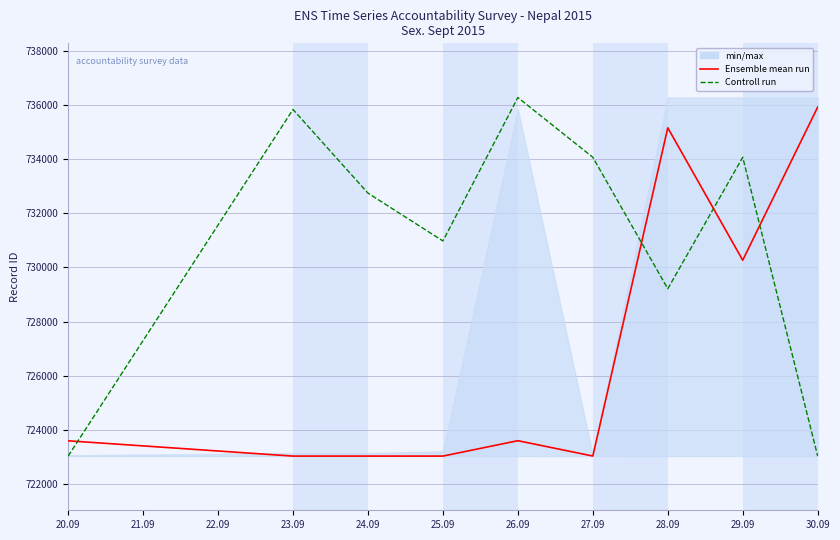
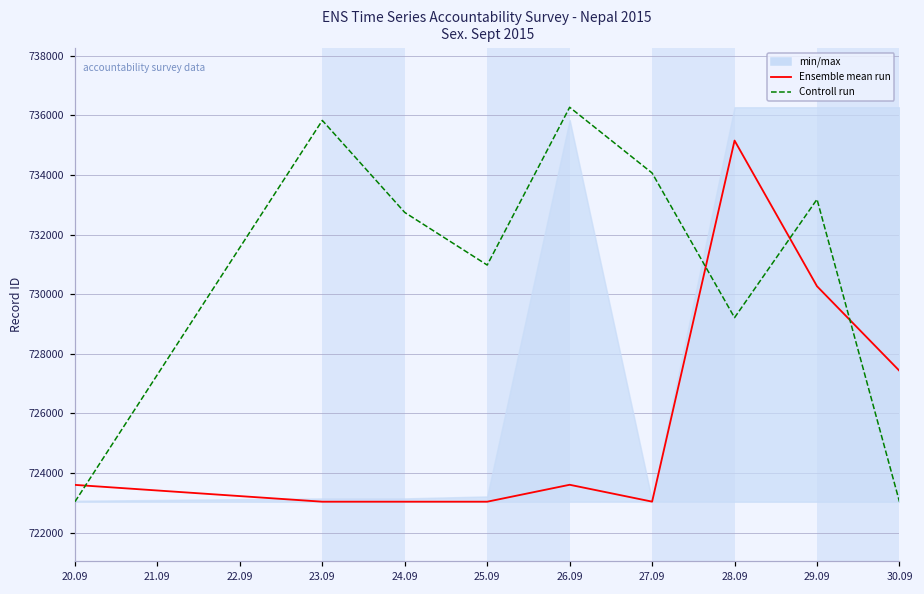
  {
    "Ensemble mean run": {
      "20.09": 723600,
      "23.09": 723000,
      "24.09": 723000,
      "25.09": 723000,
      "26.09": 723600,
      "28.09": 735200,
      "29.09": 730300,
-     "30.09": 735900
+     "30.09": 727400
    },
    "Controll run": {
      "23.09": 735800,
      "24.09": 732700,
      "25.09": 731000,
      "26.09": 736300,
      "27.09": 734100,
      "28.09": 729200,
-     "29.09": 734100,
+     "29.09": 733200,
      "30.09": 723000
    }
  }
